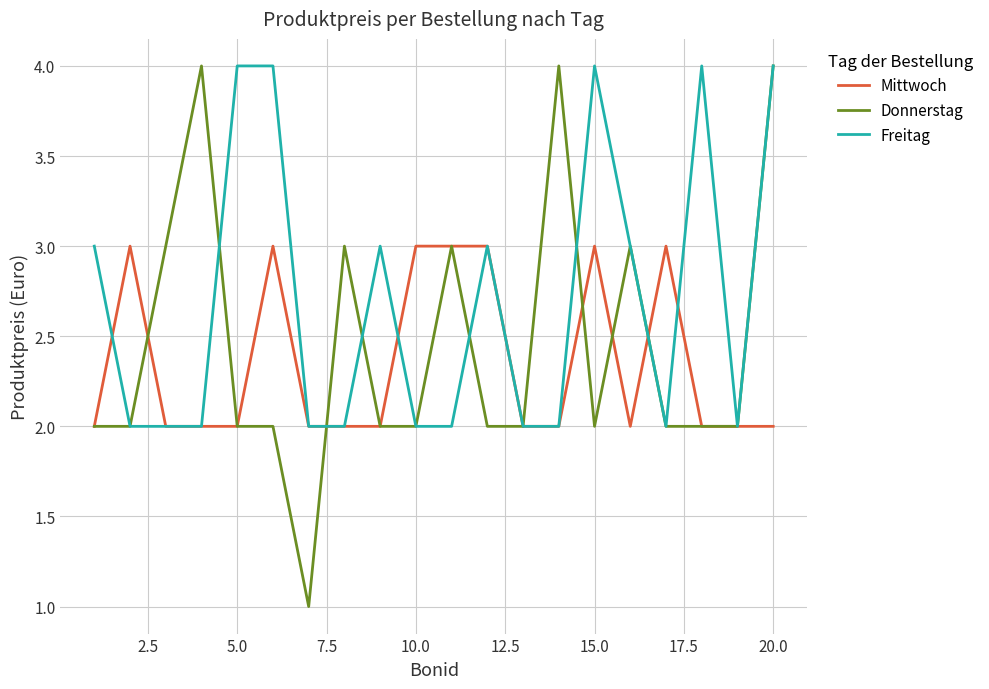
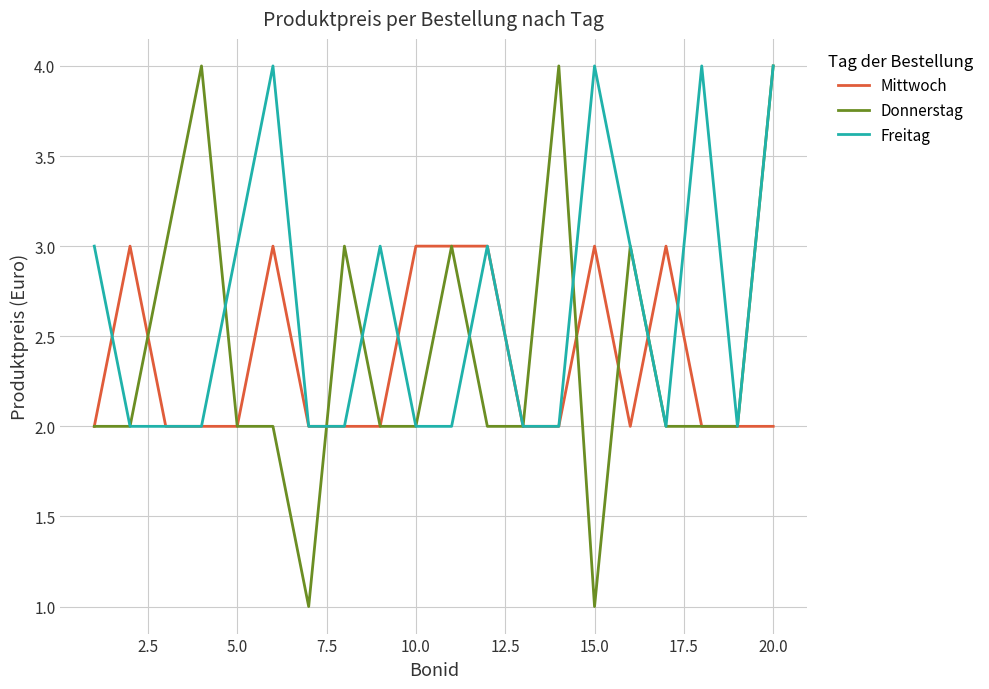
  {
    "Mittwoch": {
      "10.0": 3,
      "15.0": 3,
      "20.0": 2
    },
    "Donnerstag": {
-     "15.0": 2
+     "15.0": 1
    },
    "Freitag": {
-     "5.0": 4,
+     "5.0": 3,
      "15.0": 4
    }
  }
